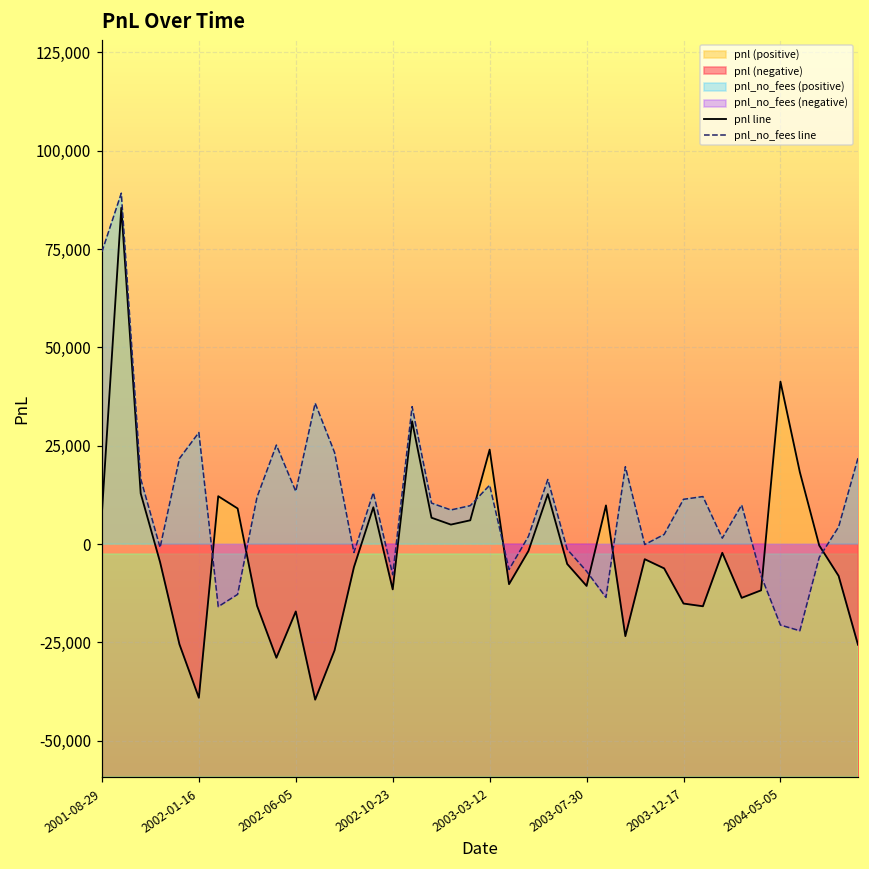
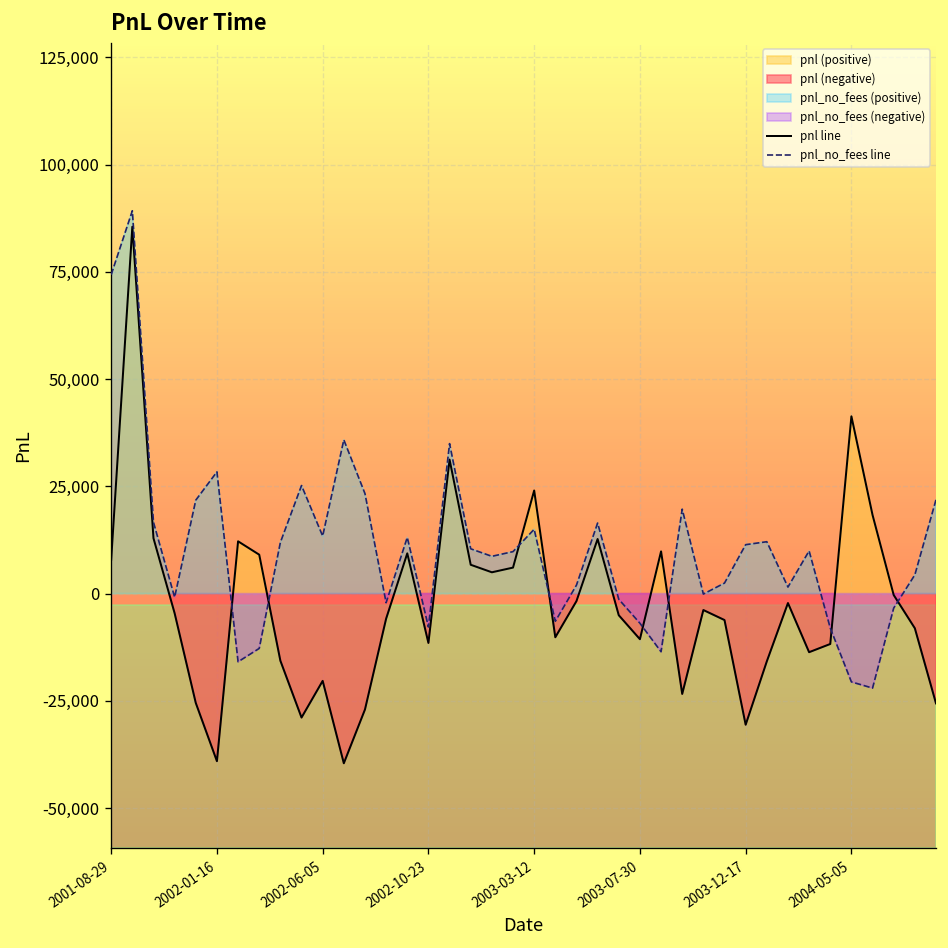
  {
    "pnl line": {
      "2001-08-29": "8,000",
      "2002-01-16": "-39,000",
-     "2002-06-05": "-17,000",
+     "2002-06-05": "-20,000",
      "2002-10-23": "-12,000",
      "2003-03-12": "24,000",
      "2003-07-30": "-11,000",
-     "2003-12-17": "-15,000",
+     "2003-12-17": "-31,000",
      "2004-05-05": "41,000"
    },
    "pnl_no_fees line": {
      "2001-08-29": "74,000",
      "2002-01-16": "28,000",
      "2002-06-05": "13,000",
      "2002-10-23": "-8,000",
      "2003-03-12": "15,000",
      "2003-07-30": "-7,000",
      "2003-12-17": "11,000",
      "2004-05-05": "-21,000"
    }
  }
